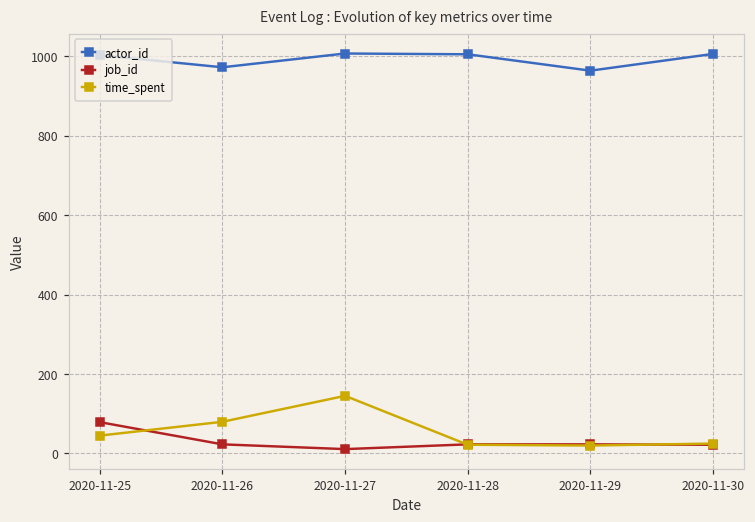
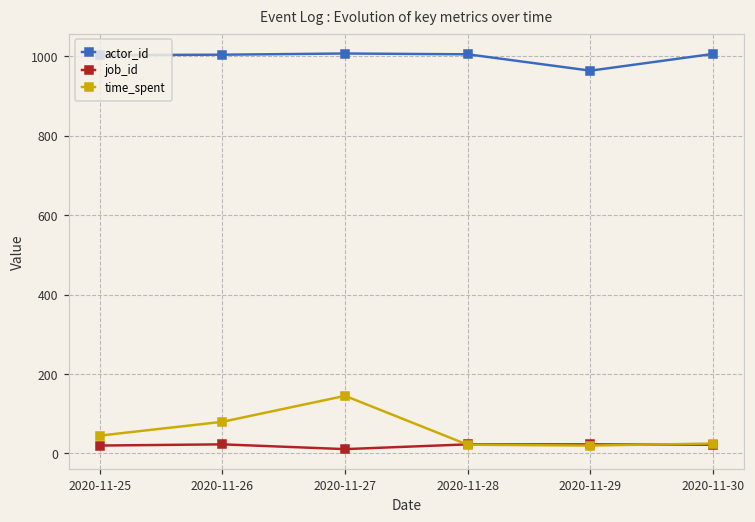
  {
    "actor_id": {
-     "2020-11-26": 970,
+     "2020-11-26": 1000,
      "2020-11-27": 1010,
      "2020-11-28": 1010,
      "2020-11-29": 960,
      "2020-11-30": 1010
    },
    "job_id": {
-     "2020-11-25": 80,
+     "2020-11-25": 20,
      "2020-11-26": 20,
      "2020-11-27": 10
    },
    "time_spent": {
      "2020-11-25": 50,
      "2020-11-26": 80,
      "2020-11-27": 150
    }
  }
